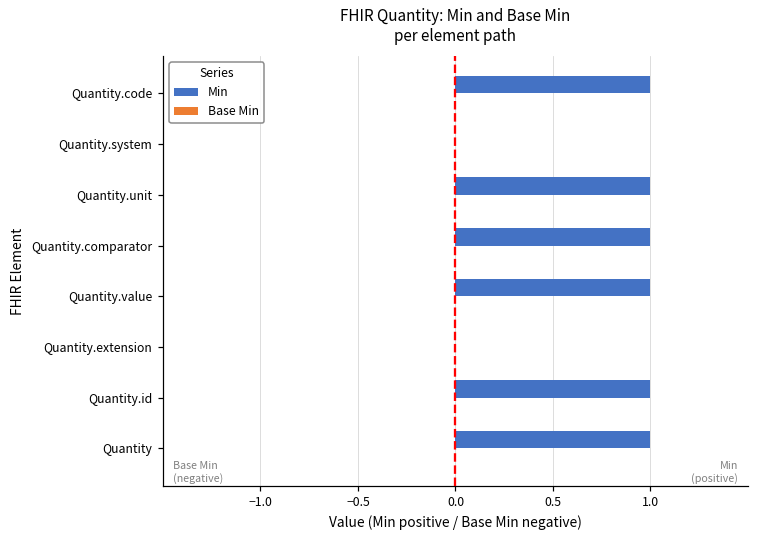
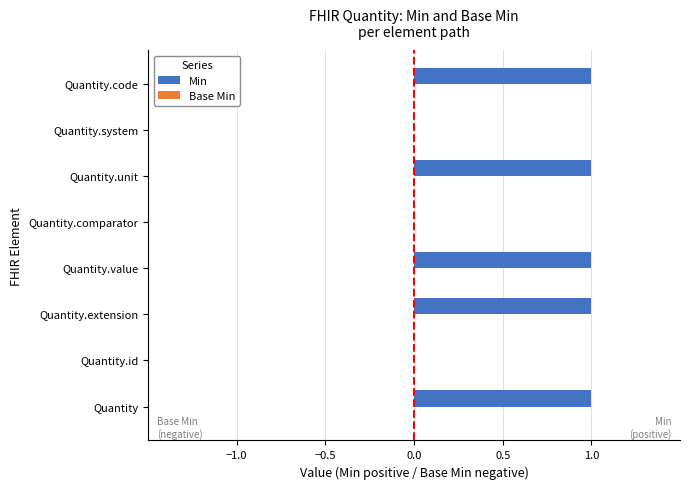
  {
    "Min": {
      "Quantity.code": 1,
      "Quantity.system": 0,
      "Quantity.unit": 1,
-     "Quantity.comparator": 1,
+     "Quantity.comparator": 0,
      "Quantity.value": 1,
-     "Quantity.extension": 0,
-     "Quantity.id": 1,
+     "Quantity.extension": 1,
+     "Quantity.id": 0,
      "Quantity": 1
    },
    "Base Min": {
      "Quantity.code": 0,
      "Quantity.system": 0,
      "Quantity.unit": 0,
      "Quantity.comparator": 0,
      "Quantity.value": 0,
      "Quantity.extension": 0,
      "Quantity.id": 0,
      "Quantity": 0
    }
  }
